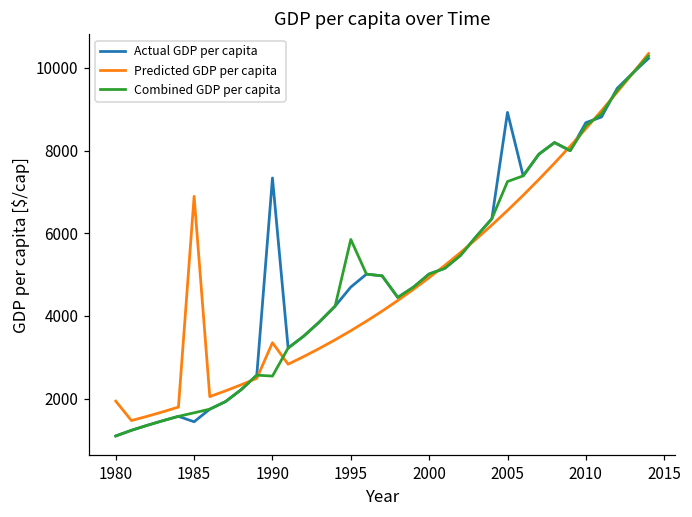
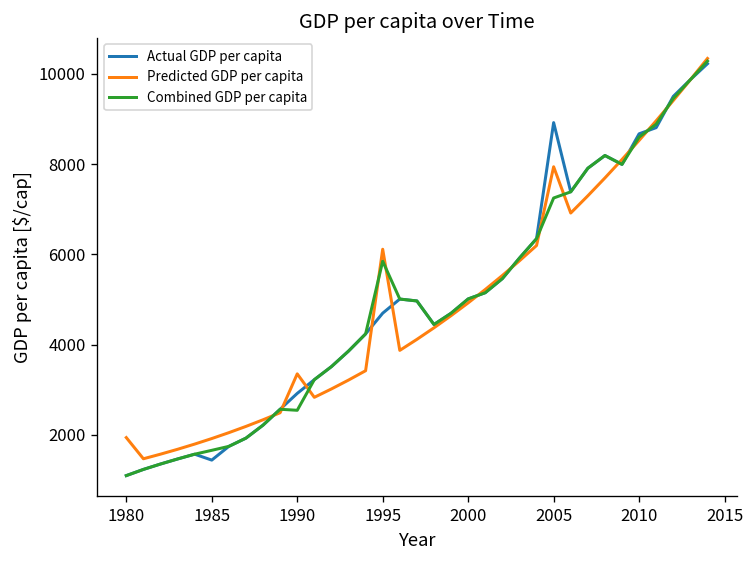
  {
    "Actual GDP per capita": {
      "1985": 1400,
-     "1990": 7300,
+     "1990": 2900,
      "1995": 4700,
      "2005": 8900,
      "2010": 8700
    },
    "Predicted GDP per capita": {
      "1980": 1900,
-     "1985": 6900,
+     "1985": 1900,
      "1990": 3400,
-     "1995": 3600,
+     "1995": 6100,
      "2000": 4900,
-     "2005": 6600,
+     "2005": 7900,
      "2010": 8500
    },
    "Combined GDP per capita": {
      "1985": 1700,
      "1990": 2500,
      "1995": 5900,
      "2005": 7300,
      "2010": 8600
    }
  }
